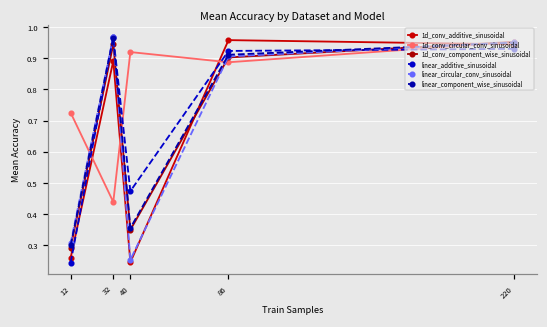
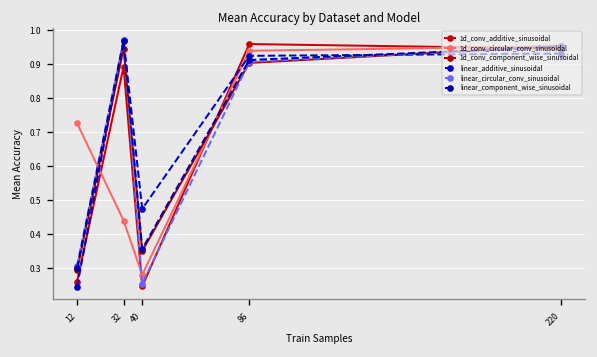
  {
    "1d_conv_circular_conv_sinusoidal": {
      "12": 0.73,
      "32": 0.44,
-     "40": 0.92,
-     "86": 0.89
+     "40": 0.28,
+     "86": 0.94
    }
  }
